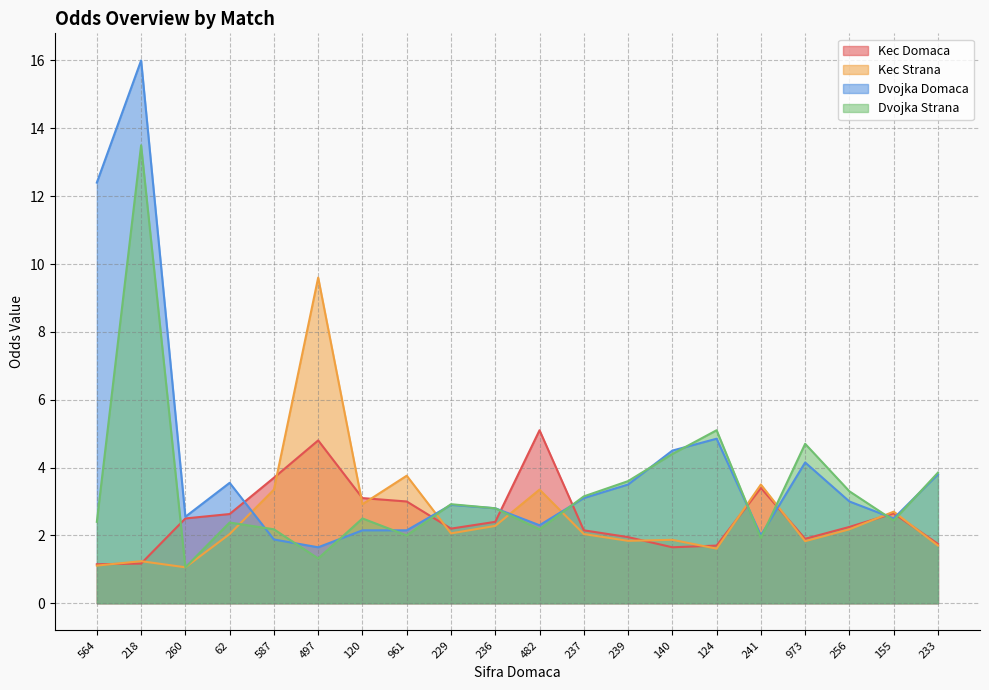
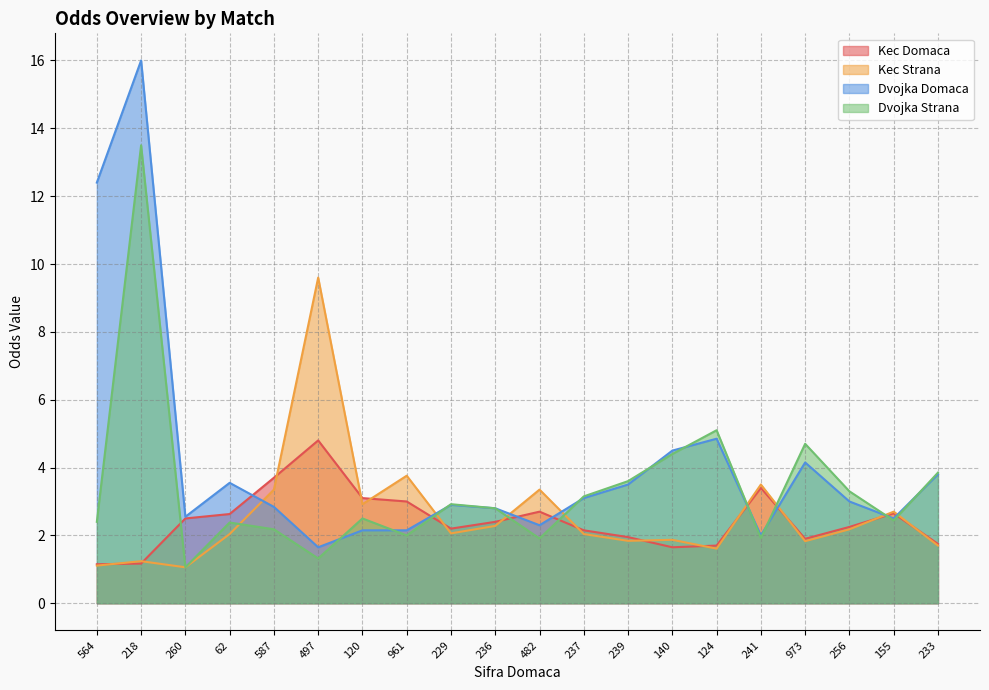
  {
    "Kec Domaca": {
      "62": 2.6,
      "587": 3.7,
      "497": 4.8,
      "120": 3.1,
      "961": 3.0,
      "229": 2.2,
      "236": 2.4,
-     "482": 5.1,
+     "482": 2.7,
      "237": 2.2,
      "239": 2.0,
      "140": 1.7,
      "124": 1.7,
      "241": 3.4
    },
    "Kec Strana": {
      "62": 2.0,
      "587": 3.4,
      "497": 9.6,
      "120": 2.9,
      "961": 3.8,
      "229": 2.1,
      "236": 2.3,
      "482": 3.4,
      "237": 2.0,
      "239": 1.8,
      "140": 1.9,
      "124": 1.6,
      "241": 3.5
    },
    "Dvojka Domaca": {
      "564": 12.4,
      "218": 16.0,
      "62": 3.6,
-     "587": 1.9,
+     "587": 2.8,
      "497": 1.7,
      "120": 2.2,
      "961": 2.2,
      "482": 2.3,
      "239": 3.5,
      "140": 4.5,
      "124": 4.9,
      "241": 2.0,
      "973": 4.2,
      "256": 3.0
    },
    "Dvojka Strana": {
      "564": 2.4,
      "218": 13.5,
      "62": 2.4,
      "587": 2.2,
      "497": 1.3,
      "120": 2.5,
      "961": 2.0,
-     "482": 2.2,
+     "482": 1.9,
      "239": 3.6,
      "140": 4.4,
      "124": 5.1,
      "241": 1.9,
      "973": 4.7,
      "256": 3.3
    }
  }
